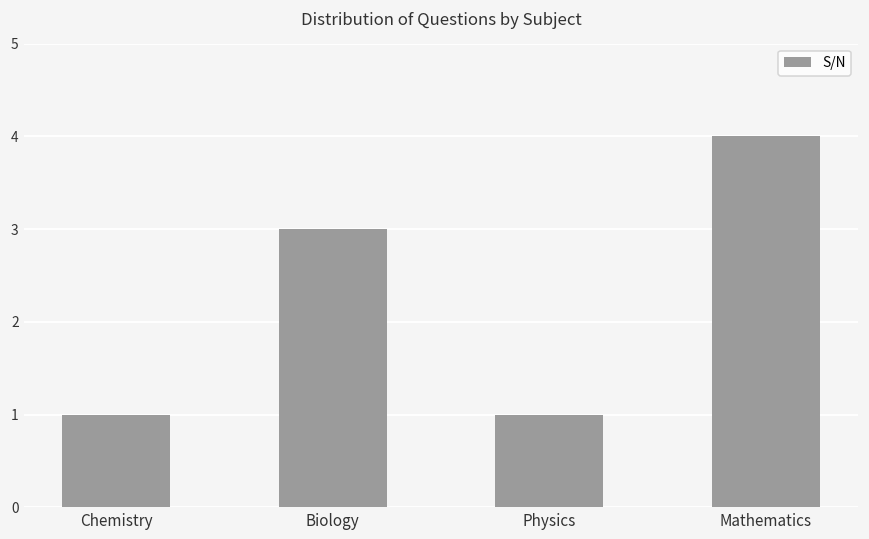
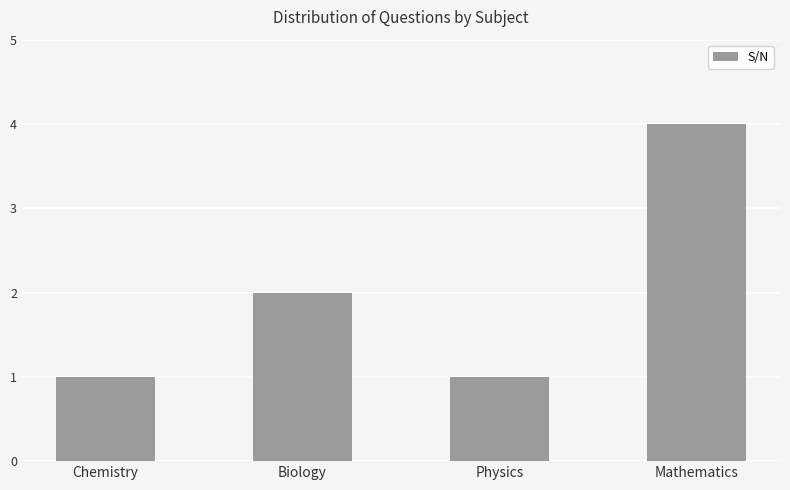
  {
    "Chemistry": 1,
-   "Biology": 3,
+   "Biology": 2,
    "Physics": 1,
    "Mathematics": 4
  }
